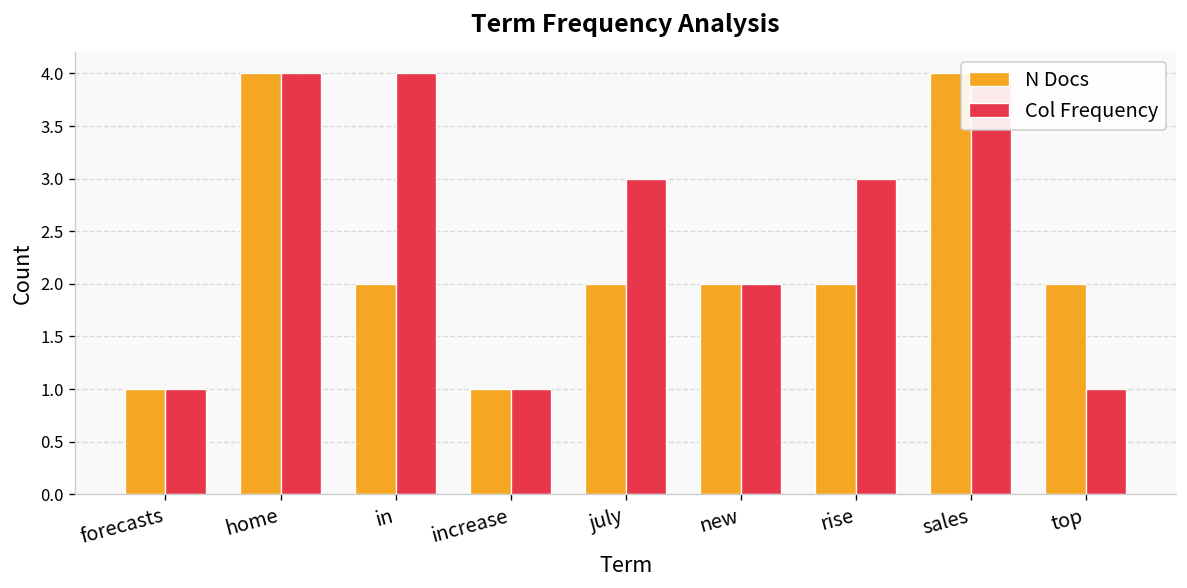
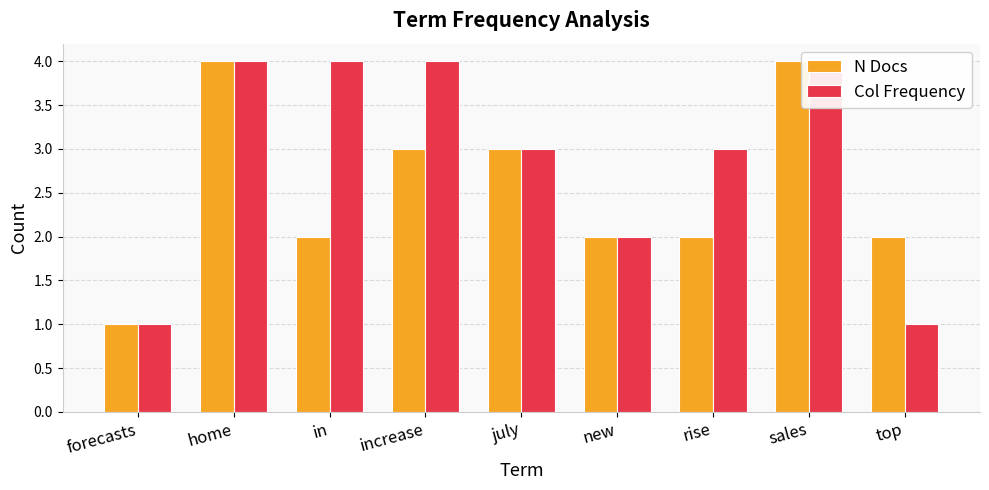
  {
    "N Docs": {
      "forecasts": 1,
      "home": 4,
      "in": 2,
-     "increase": 1,
-     "july": 2,
+     "increase": 3,
+     "july": 3,
      "new": 2,
      "rise": 2,
      "sales": 4,
      "top": 2
    },
    "Col Frequency": {
      "forecasts": 1,
      "home": 4,
      "in": 4,
-     "increase": 1,
+     "increase": 4,
      "july": 3,
      "new": 2,
      "rise": 3,
      "top": 1
    }
  }
